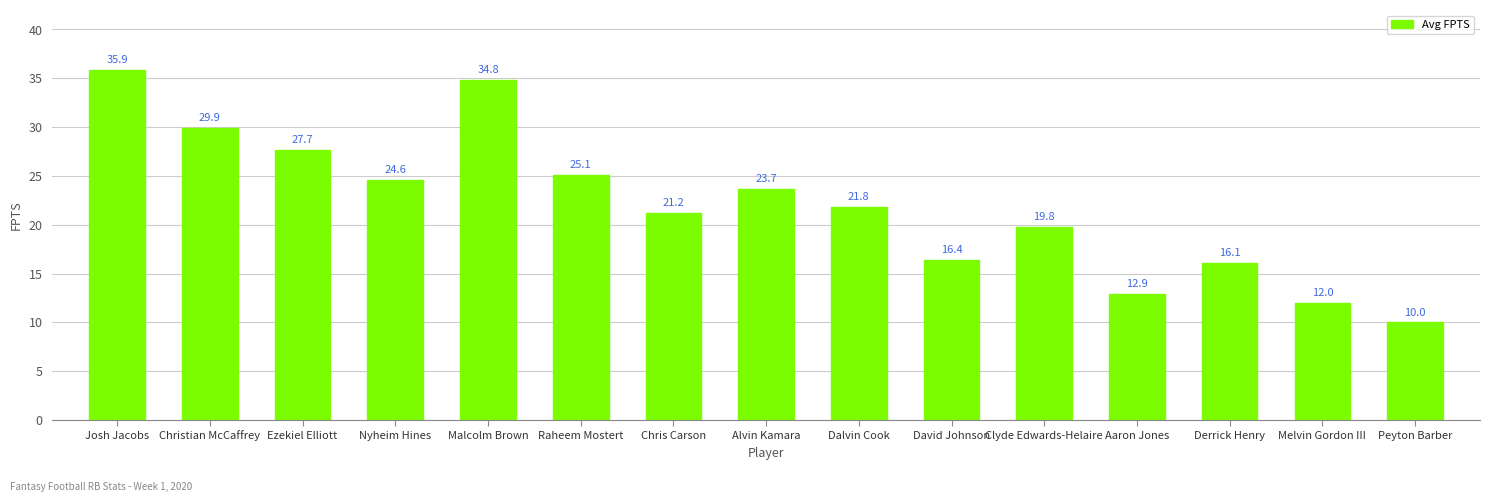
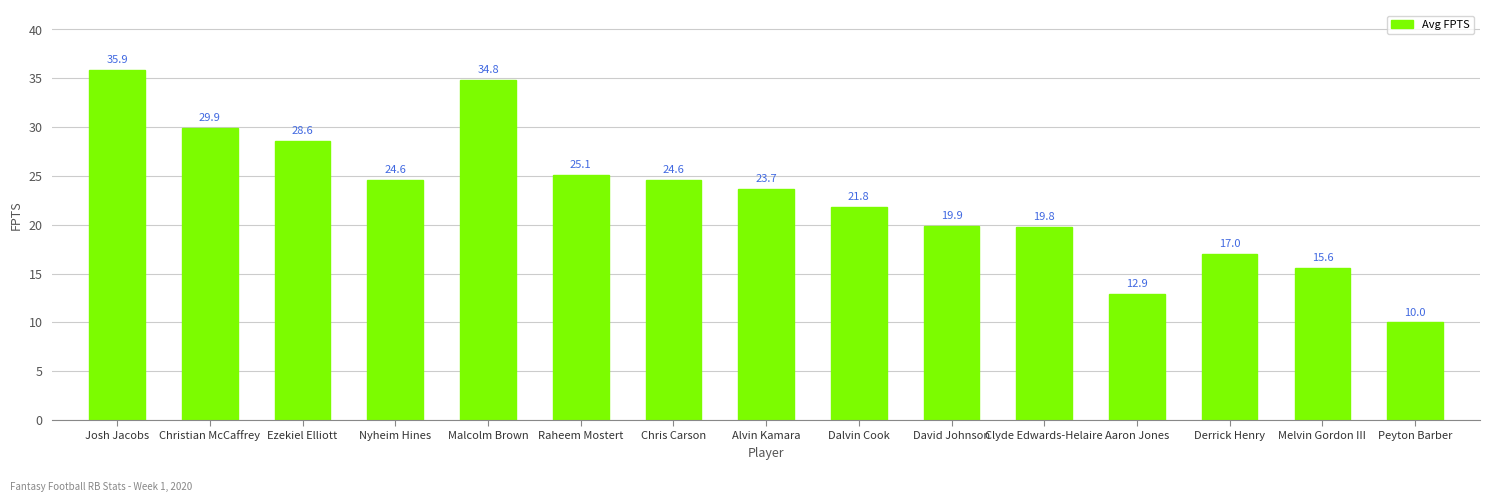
  {
    "Josh Jacobs": 35.9,
    "Christian McCaffrey": 29.9,
-   "Ezekiel Elliott": 27.7,
+   "Ezekiel Elliott": 28.6,
    "Nyheim Hines": 24.6,
    "Malcolm Brown": 34.8,
    "Raheem Mostert": 25.1,
-   "Chris Carson": 21.2,
+   "Chris Carson": 24.6,
    "Alvin Kamara": 23.7,
    "Dalvin Cook": 21.8,
-   "David Johnson": 16.4,
+   "David Johnson": 19.9,
    "Clyde Edwards-Helaire": 19.8,
    "Aaron Jones": 12.9,
-   "Derrick Henry": 16.1,
-   "Melvin Gordon III": 12.0,
+   "Derrick Henry": 17.0,
+   "Melvin Gordon III": 15.6,
    "Peyton Barber": 10.0
  }
